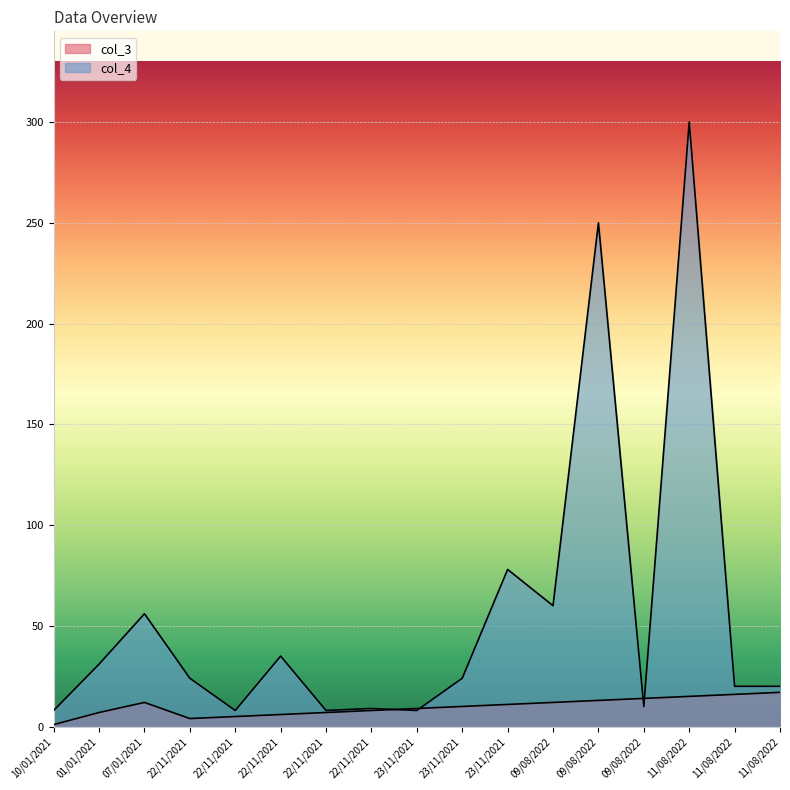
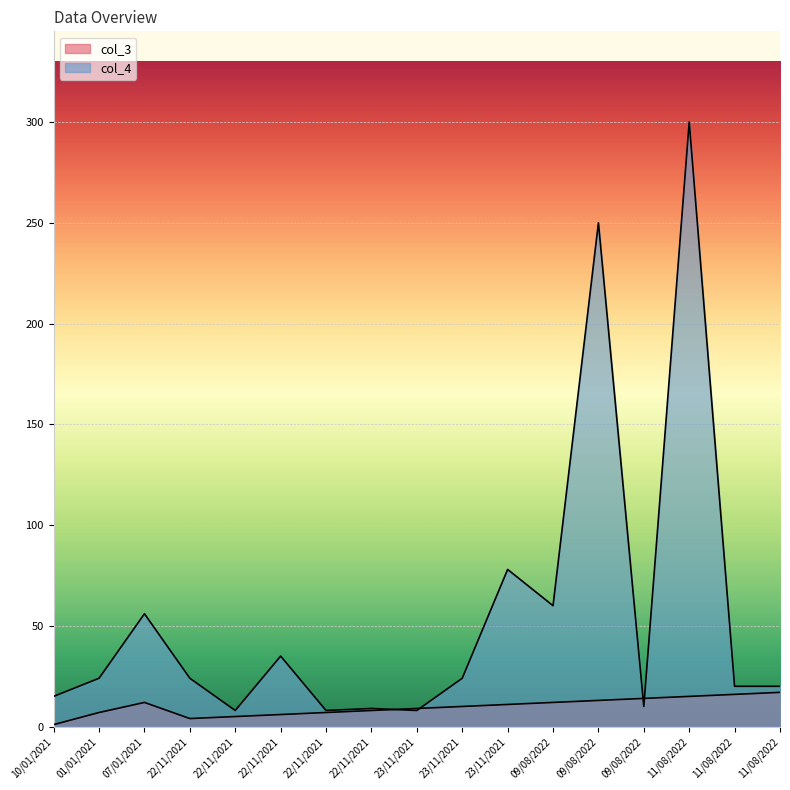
  {
    "col_3": {
      "10/01/2021": 1,
      "01/01/2021": 7,
      "07/01/2021": 12
    },
    "col_4": {
-     "10/01/2021": 8,
-     "01/01/2021": 31,
+     "10/01/2021": 15,
+     "01/01/2021": 24,
      "07/01/2021": 56
    }
  }
